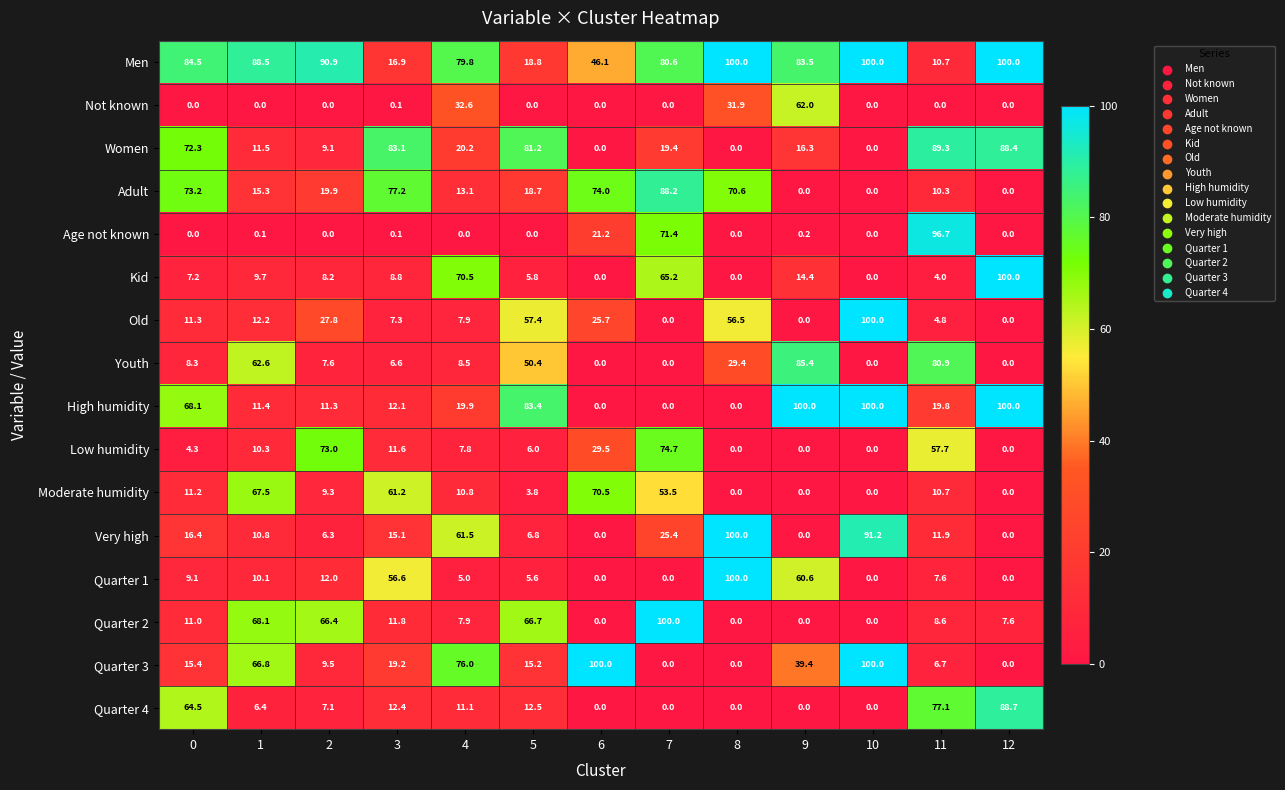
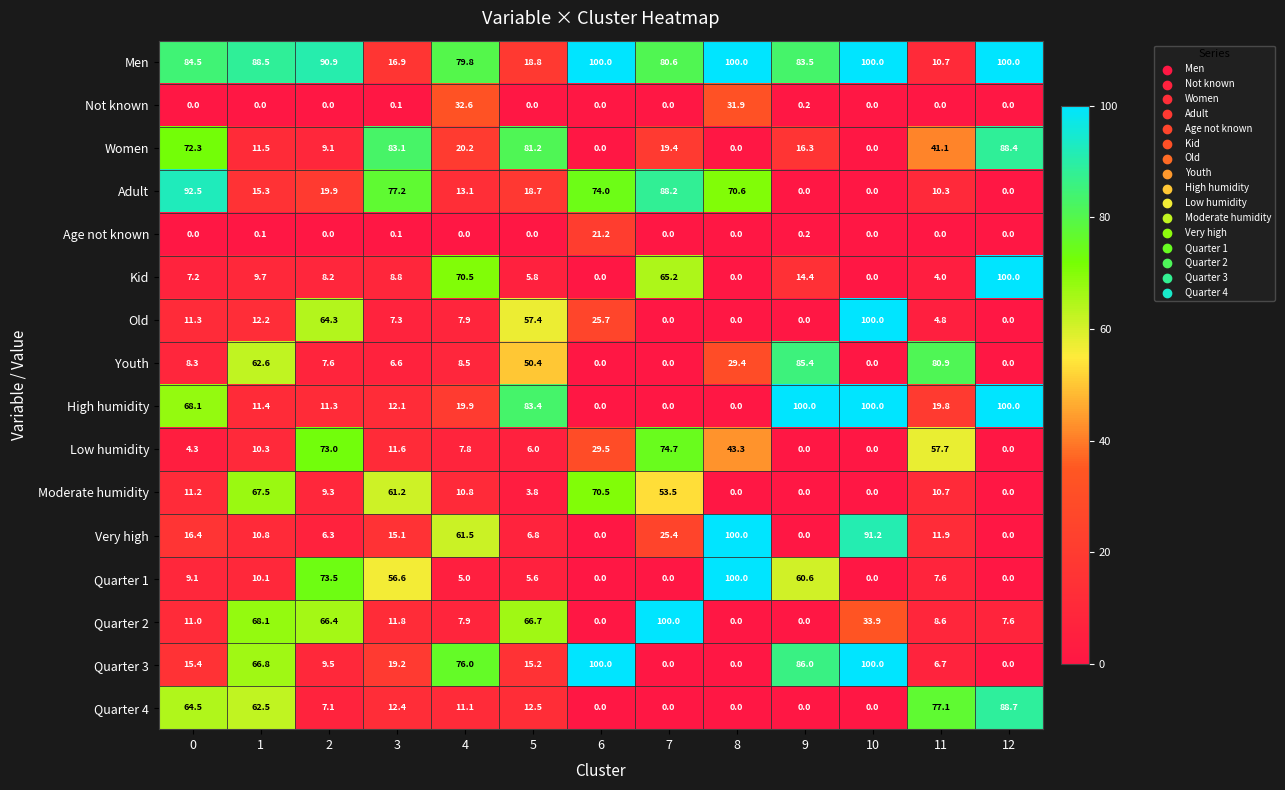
  {
    "Men": {
      "0": 84.5,
      "1": 88.5,
      "2": 90.9,
      "3": 16.9,
      "4": 79.8,
      "5": 18.8,
-     "6": 46.1,
+     "6": 100.0,
      "7": 80.6,
      "8": 100.0,
      "9": 83.5,
      "10": 100.0,
      "11": 10.7,
      "12": 100.0
    },
    "Not known": {
      "0": 0.0,
      "1": 0.0,
      "2": 0.0,
      "3": 0.1,
      "4": 32.6,
      "5": 0.0,
      "6": 0.0,
      "7": 0.0,
      "8": 31.9,
-     "9": 62.0,
+     "9": 0.2,
      "10": 0.0,
      "11": 0.0,
      "12": 0.0
    },
    "Women": {
      "0": 72.3,
      "1": 11.5,
      "2": 9.1,
      "3": 83.1,
      "4": 20.2,
      "5": 81.2,
      "6": 0.0,
      "7": 19.4,
      "8": 0.0,
      "9": 16.3,
      "10": 0.0,
-     "11": 89.3,
+     "11": 41.1,
      "12": 88.4
    },
    "Adult": {
-     "0": 73.2,
+     "0": 92.5,
      "1": 15.3,
      "2": 19.9,
      "3": 77.2,
      "4": 13.1,
      "5": 18.7,
      "6": 74.0,
      "7": 88.2,
      "8": 70.6,
      "9": 0.0,
      "10": 0.0,
      "11": 10.3,
      "12": 0.0
    },
    "Age not known": {
      "0": 0.0,
      "1": 0.1,
      "2": 0.0,
      "3": 0.1,
      "4": 0.0,
      "5": 0.0,
      "6": 21.2,
-     "7": 71.4,
+     "7": 0.0,
      "8": 0.0,
      "9": 0.2,
      "10": 0.0,
-     "11": 96.7,
+     "11": 0.0,
      "12": 0.0
    },
    "Old": {
      "0": 11.3,
      "1": 12.2,
-     "2": 27.8,
+     "2": 64.3,
      "3": 7.3,
      "4": 7.9,
      "5": 57.4,
      "6": 25.7,
      "7": 0.0,
-     "8": 56.5,
+     "8": 0.0,
      "9": 0.0,
      "10": 100.0,
      "11": 4.8,
      "12": 0.0
    },
    "Low humidity": {
      "0": 4.3,
      "1": 10.3,
      "2": 73.0,
      "3": 11.6,
      "4": 7.8,
      "5": 6.0,
      "6": 29.5,
      "7": 74.7,
-     "8": 0.0,
+     "8": 43.3,
      "9": 0.0,
      "10": 0.0,
      "11": 57.7,
      "12": 0.0
    },
    "Quarter 1": {
      "0": 9.1,
      "1": 10.1,
-     "2": 12.0,
+     "2": 73.5,
      "3": 56.6,
      "4": 5.0,
      "5": 5.6,
      "6": 0.0,
      "7": 0.0,
      "8": 100.0,
      "9": 60.6,
      "10": 0.0,
      "11": 7.6,
      "12": 0.0
    },
    "Quarter 2": {
      "0": 11.0,
      "1": 68.1,
      "2": 66.4,
      "3": 11.8,
      "4": 7.9,
      "5": 66.7,
      "6": 0.0,
      "7": 100.0,
      "8": 0.0,
      "9": 0.0,
-     "10": 0.0,
+     "10": 33.9,
      "11": 8.6,
      "12": 7.6
    },
    "Quarter 3": {
      "0": 15.4,
      "1": 66.8,
      "2": 9.5,
      "3": 19.2,
      "4": 76.0,
      "5": 15.2,
      "6": 100.0,
      "7": 0.0,
      "8": 0.0,
-     "9": 39.4,
+     "9": 86.0,
      "10": 100.0,
      "11": 6.7,
      "12": 0.0
    },
    "Quarter 4": {
      "0": 64.5,
-     "1": 6.4,
+     "1": 62.5,
      "2": 7.1,
      "3": 12.4,
      "4": 11.1,
      "5": 12.5,
      "6": 0.0,
      "7": 0.0,
      "8": 0.0,
      "9": 0.0,
      "10": 0.0,
      "11": 77.1,
      "12": 88.7
    }
  }
